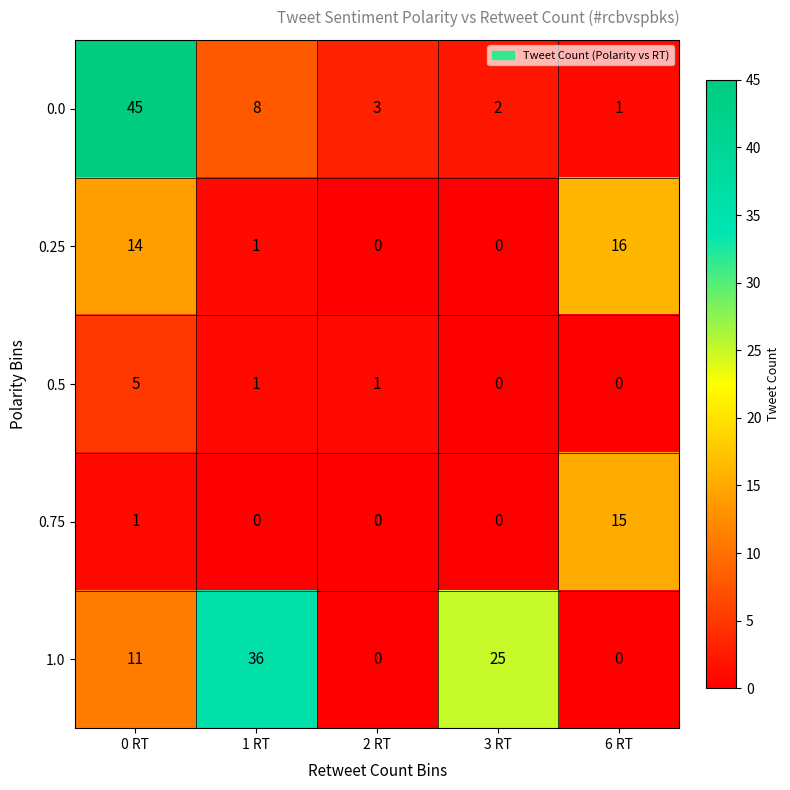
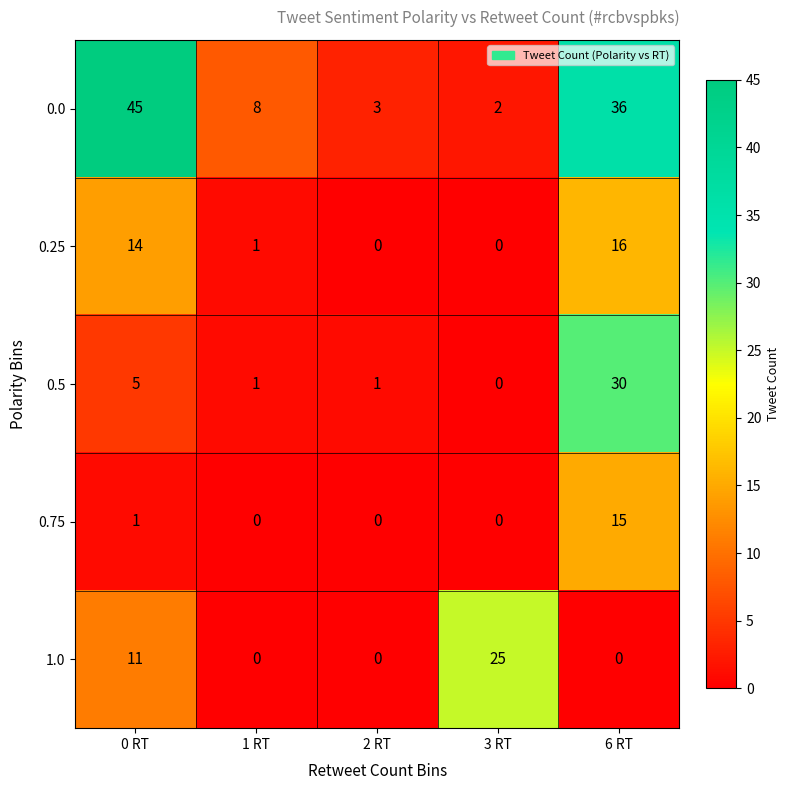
  {
    "0.0": {
      "0 RT": 45,
      "1 RT": 8,
      "2 RT": 3,
      "3 RT": 2,
-     "6 RT": 1
+     "6 RT": 36
    },
    "0.25": {
      "0 RT": 14,
      "1 RT": 1,
      "2 RT": 0,
      "3 RT": 0,
      "6 RT": 16
    },
    "0.5": {
      "0 RT": 5,
      "1 RT": 1,
      "2 RT": 1,
      "3 RT": 0,
-     "6 RT": 0
+     "6 RT": 30
    },
    "0.75": {
      "0 RT": 1,
      "1 RT": 0,
      "2 RT": 0,
      "3 RT": 0,
      "6 RT": 15
    },
    "1.0": {
      "0 RT": 11,
-     "1 RT": 36,
+     "1 RT": 0,
      "2 RT": 0,
      "3 RT": 25,
      "6 RT": 0
    }
  }
